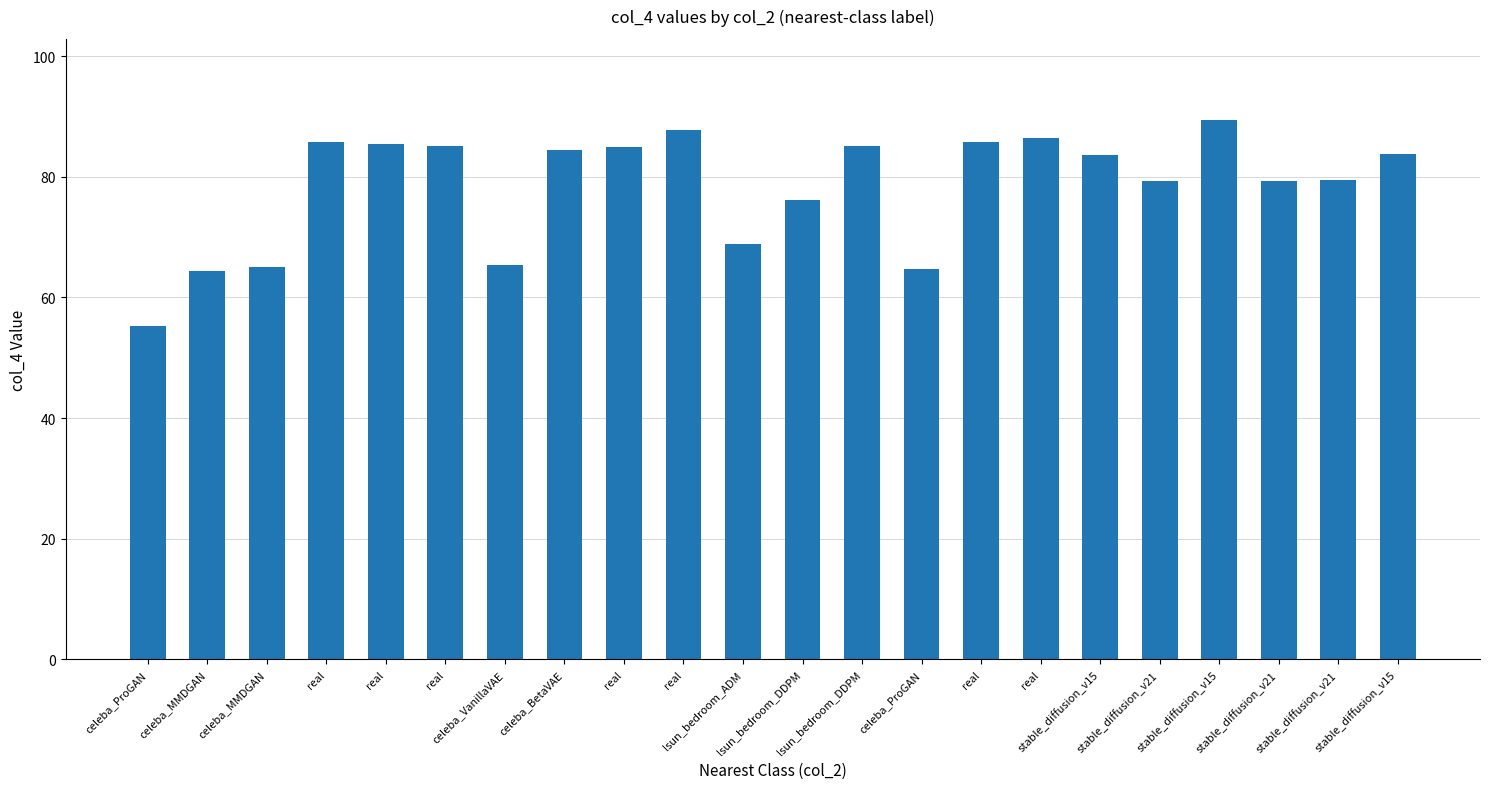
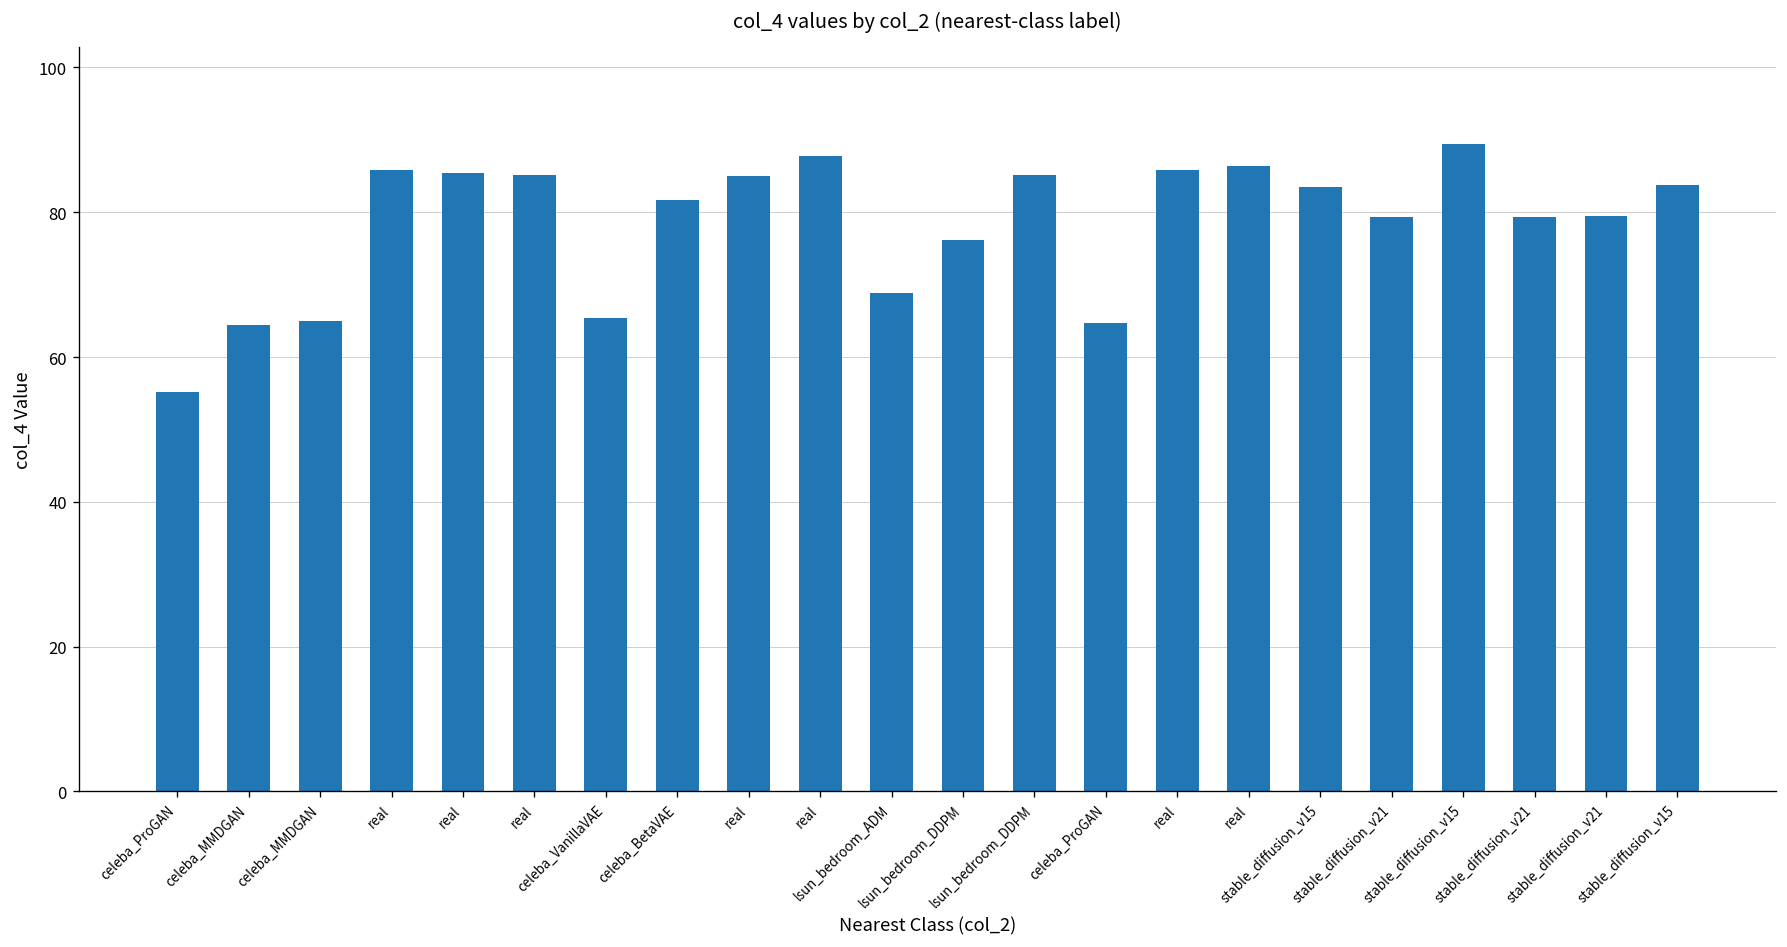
  {
    "celeba_VanillaVAE": 65,
-   "celeba_BetaVAE": 85,
+   "celeba_BetaVAE": 82,
    "lsun_bedroom_ADM": 69
  }
